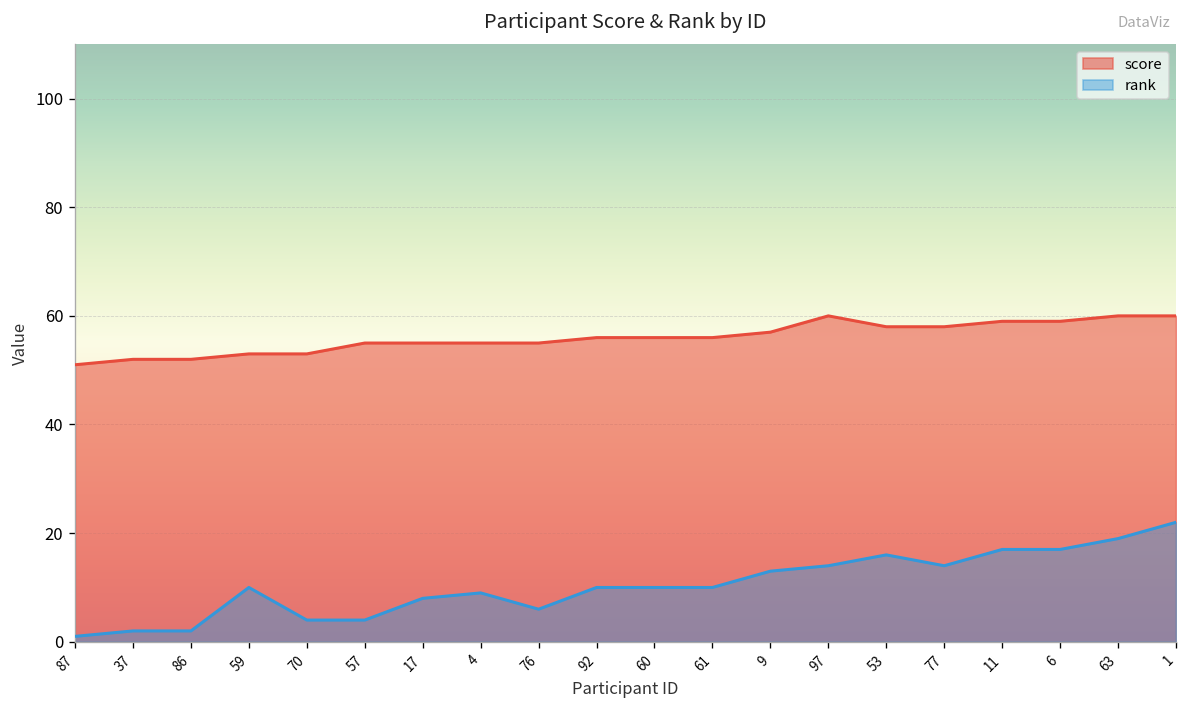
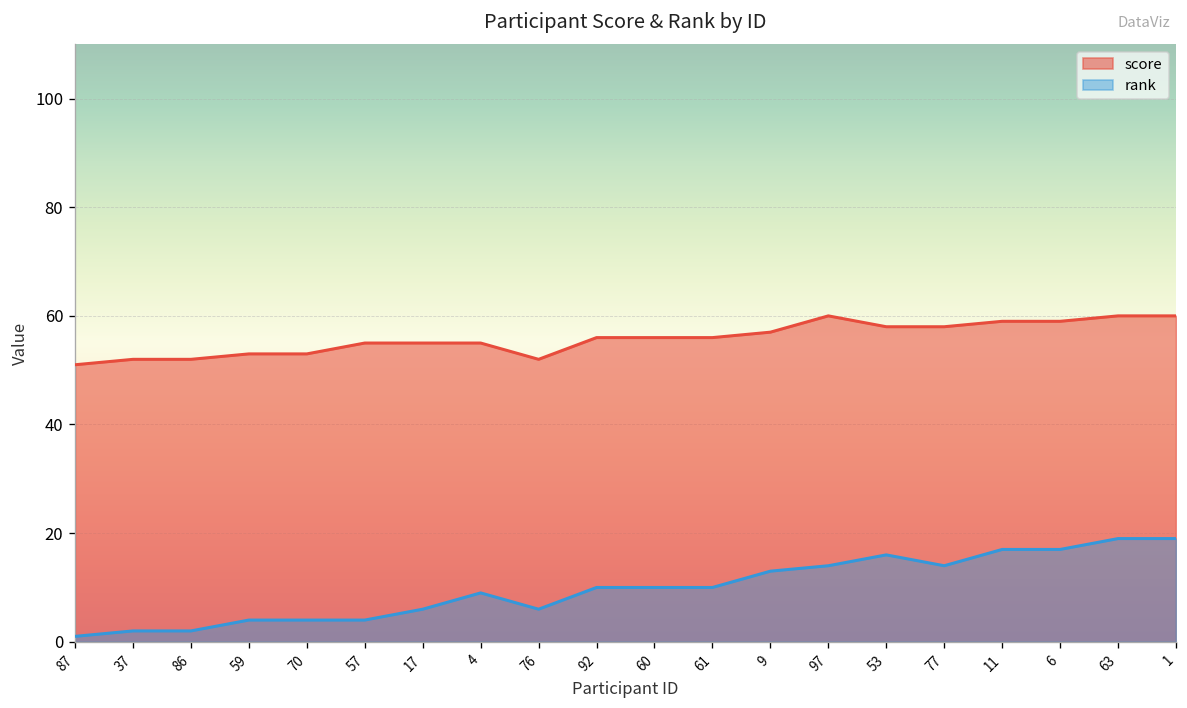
  {
    "score": {
      "87": 51,
      "37": 52,
      "86": 52,
      "59": 53,
      "70": 53,
      "57": 55,
      "17": 55,
      "4": 55,
-     "76": 55,
+     "76": 52,
      "92": 56,
      "60": 56,
      "61": 56,
      "9": 57,
      "97": 60,
      "53": 58,
      "77": 58,
      "11": 59,
      "6": 59,
      "63": 60,
      "1": 60
    },
    "rank": {
      "87": 1,
      "37": 2,
      "86": 2,
-     "59": 10,
+     "59": 4,
      "70": 4,
      "57": 4,
-     "17": 8,
+     "17": 6,
      "4": 9,
      "76": 6,
      "92": 10,
      "60": 10,
      "61": 10,
      "9": 13,
      "97": 14,
      "53": 16,
      "77": 14,
      "11": 17,
      "6": 17,
      "63": 19,
-     "1": 22
+     "1": 19
    }
  }
